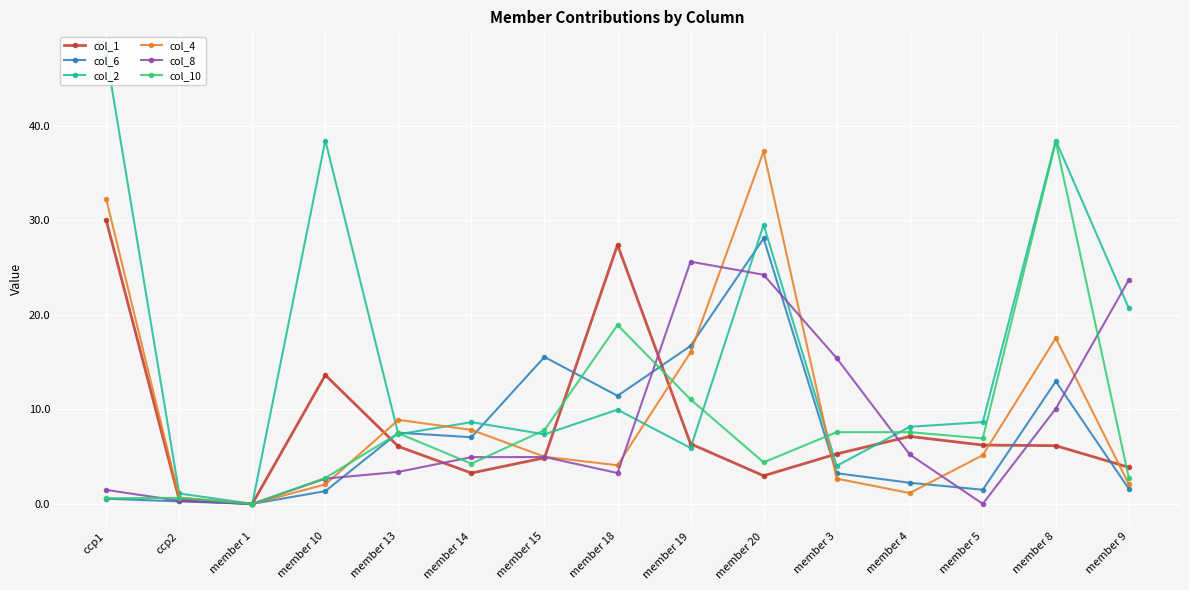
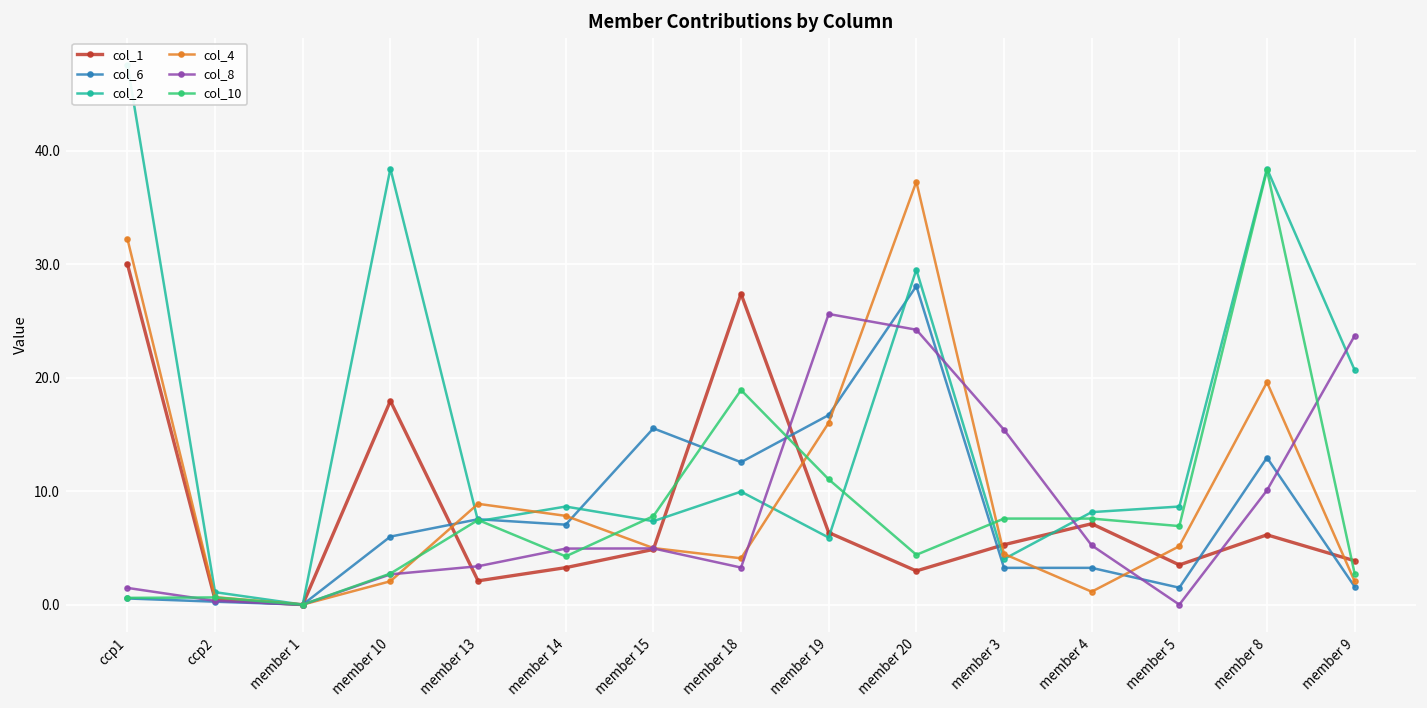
  {
    "col_1": {
      "ccp1": 30,
-     "member 10": 14,
-     "member 13": 6,
+     "member 10": 18,
+     "member 13": 2,
      "member 14": 3,
      "member 18": 27,
      "member 19": 6,
      "member 20": 3,
      "member 3": 5,
      "member 4": 7,
-     "member 5": 6,
+     "member 5": 3,
      "member 8": 6,
      "member 9": 4
    },
    "col_6": {
-     "member 10": 1,
+     "member 10": 6,
      "member 14": 7,
      "member 15": 16,
-     "member 18": 11,
+     "member 18": 13,
      "member 19": 17,
      "member 20": 28,
      "member 3": 3,
-     "member 4": 2,
+     "member 4": 3,
      "member 5": 1,
      "member 8": 13,
      "member 9": 2
    },
    "col_4": {
      "ccp1": 32,
      "member 10": 2,
      "member 13": 9,
      "member 14": 8,
      "member 18": 4,
      "member 19": 16,
      "member 20": 37,
-     "member 3": 3,
+     "member 3": 4,
      "member 4": 1,
      "member 5": 5,
-     "member 8": 18,
+     "member 8": 20,
      "member 9": 2
    },
    "col_8": {
      "ccp1": 1,
      "member 13": 3,
      "member 14": 5,
      "member 18": 3,
      "member 19": 26,
      "member 20": 24,
      "member 3": 15,
      "member 4": 5,
      "member 5": 0,
      "member 8": 10,
      "member 9": 24
    }
  }
